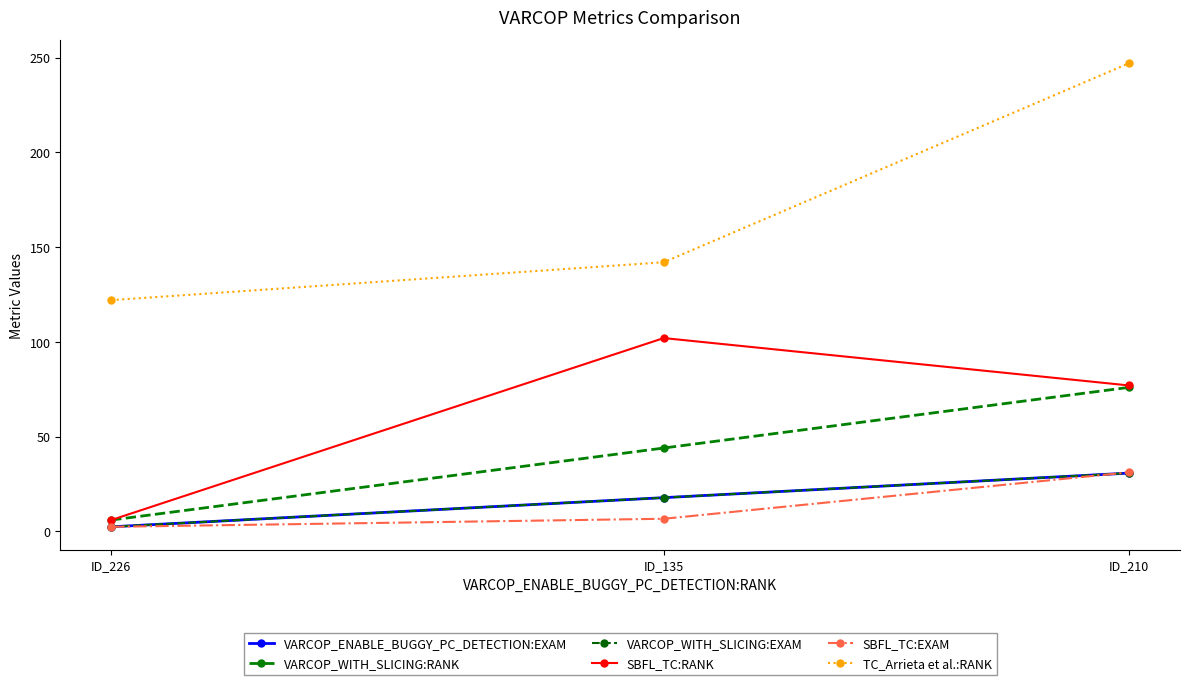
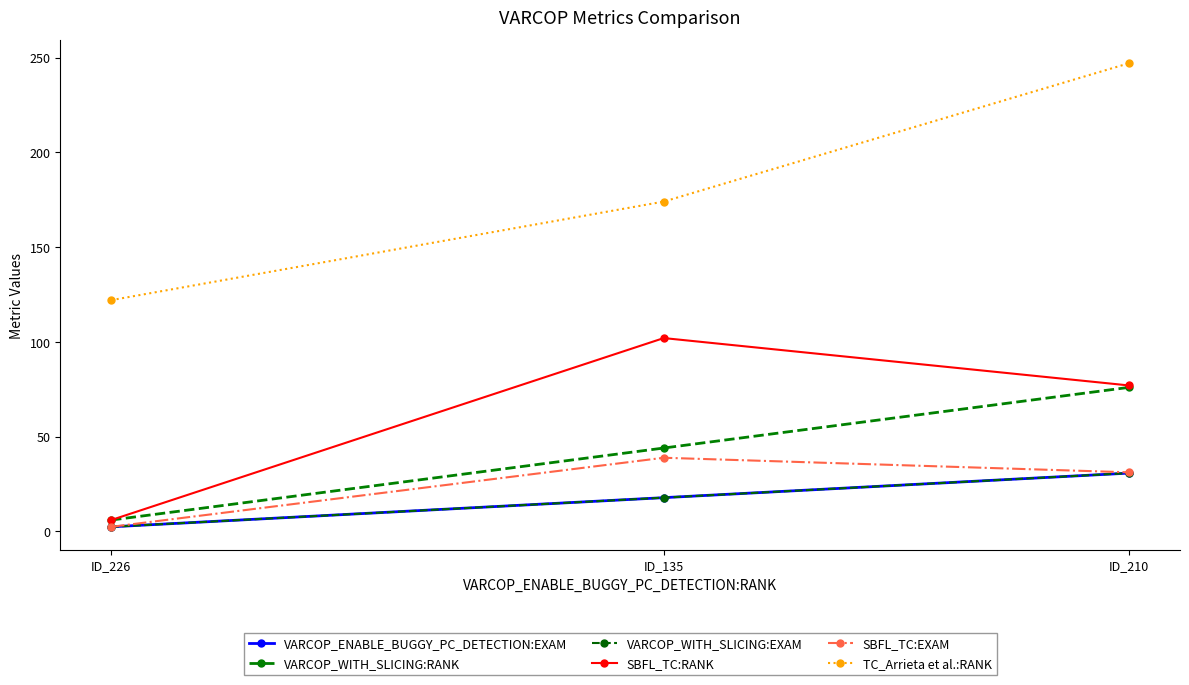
  {
    "SBFL_TC:RANK": {
      "ID_135": 102
    },
    "SBFL_TC:EXAM": {
-     "ID_135": 7
+     "ID_135": 39
    },
    "TC_Arrieta et al.:RANK": {
      "ID_226": 122,
-     "ID_135": 142,
+     "ID_135": 174,
      "ID_210": 247
    }
  }
